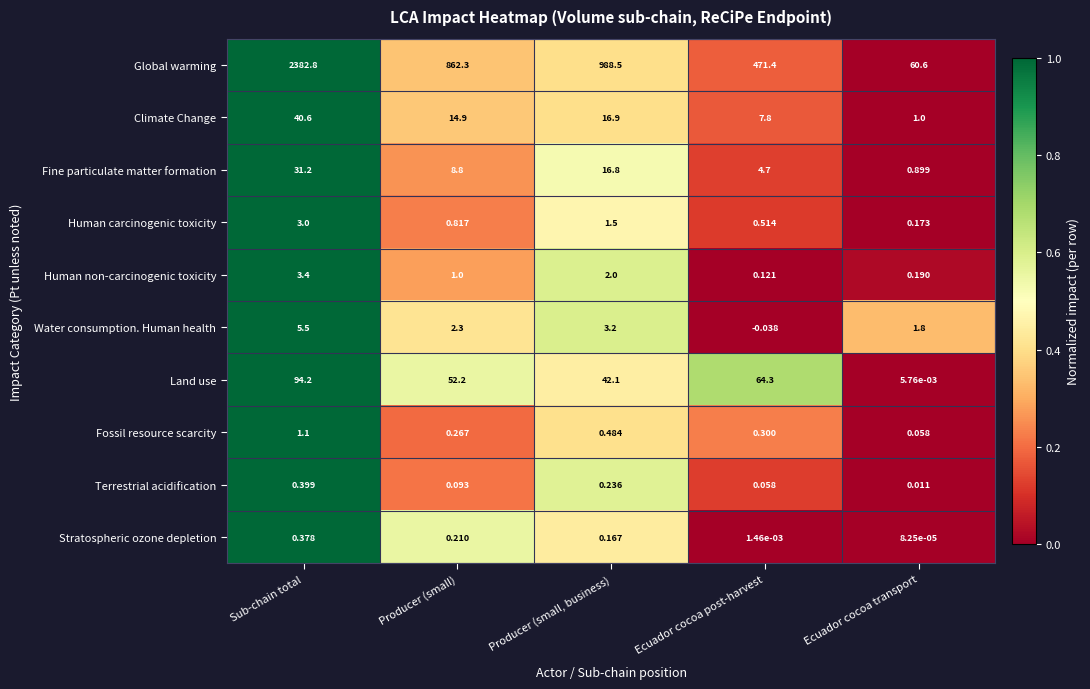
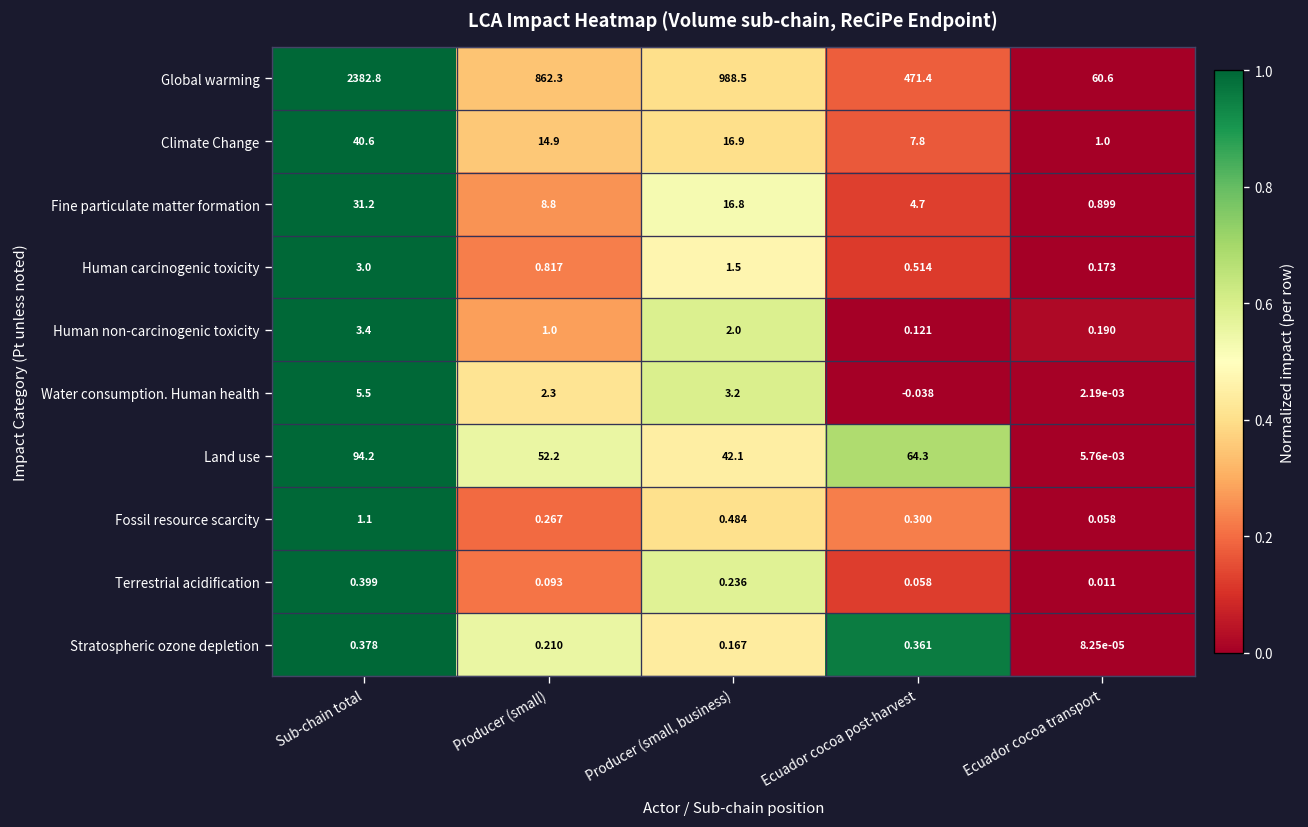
  {
    "Global warming": {
      "Sub-chain total": "2382.8",
      "Producer (small)": "862.3",
      "Producer (small, business)": "988.5",
      "Ecuador cocoa post-harvest": "471.4",
      "Ecuador cocoa transport": "60.6"
    },
    "Climate Change": {
      "Sub-chain total": "40.6",
      "Producer (small)": "14.9",
      "Producer (small, business)": "16.9",
      "Ecuador cocoa post-harvest": "7.8",
      "Ecuador cocoa transport": "1.0"
    },
    "Fine particulate matter formation": {
      "Sub-chain total": "31.2",
      "Producer (small)": "8.8",
      "Producer (small, business)": "16.8",
      "Ecuador cocoa post-harvest": "4.7",
      "Ecuador cocoa transport": "0.899"
    },
    "Human carcinogenic toxicity": {
      "Sub-chain total": "3.0",
      "Producer (small)": "0.817",
      "Producer (small, business)": "1.5",
      "Ecuador cocoa post-harvest": "0.514",
      "Ecuador cocoa transport": "0.173"
    },
    "Human non-carcinogenic toxicity": {
      "Sub-chain total": "3.4",
      "Producer (small)": "1.0",
      "Producer (small, business)": "2.0",
      "Ecuador cocoa post-harvest": "0.121",
      "Ecuador cocoa transport": "0.190"
    },
    "Water consumption. Human health": {
      "Sub-chain total": "5.5",
      "Producer (small)": "2.3",
      "Producer (small, business)": "3.2",
      "Ecuador cocoa post-harvest": "-0.038",
-     "Ecuador cocoa transport": "1.8"
+     "Ecuador cocoa transport": "2.19e-03"
    },
    "Land use": {
      "Sub-chain total": "94.2",
      "Producer (small)": "52.2",
      "Producer (small, business)": "42.1",
      "Ecuador cocoa post-harvest": "64.3",
      "Ecuador cocoa transport": "5.76e-03"
    },
    "Fossil resource scarcity": {
      "Sub-chain total": "1.1",
      "Producer (small)": "0.267",
      "Producer (small, business)": "0.484",
      "Ecuador cocoa post-harvest": "0.300",
      "Ecuador cocoa transport": "0.058"
    },
    "Terrestrial acidification": {
      "Sub-chain total": "0.399",
      "Producer (small)": "0.093",
      "Producer (small, business)": "0.236",
      "Ecuador cocoa post-harvest": "0.058",
      "Ecuador cocoa transport": "0.011"
    },
    "Stratospheric ozone depletion": {
      "Sub-chain total": "0.378",
      "Producer (small)": "0.210",
      "Producer (small, business)": "0.167",
-     "Ecuador cocoa post-harvest": "1.46e-03",
+     "Ecuador cocoa post-harvest": "0.361",
      "Ecuador cocoa transport": "8.25e-05"
    }
  }
